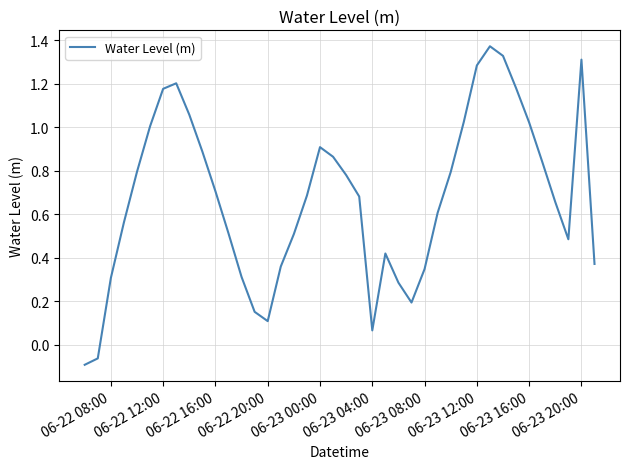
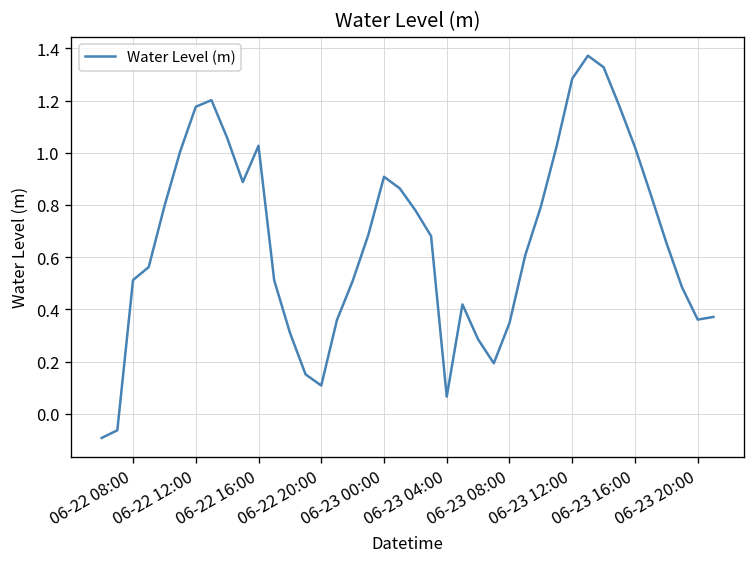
  {
-   "06-22 08:00": 0.31,
+   "06-22 08:00": 0.51,
    "06-22 12:00": 1.18,
-   "06-22 16:00": 0.71,
+   "06-22 16:00": 1.03,
    "06-22 20:00": 0.11,
    "06-23 00:00": 0.91,
    "06-23 04:00": 0.07,
    "06-23 08:00": 0.35,
    "06-23 12:00": 1.28,
    "06-23 16:00": 1.02,
-   "06-23 20:00": 1.31
+   "06-23 20:00": 0.36
  }
